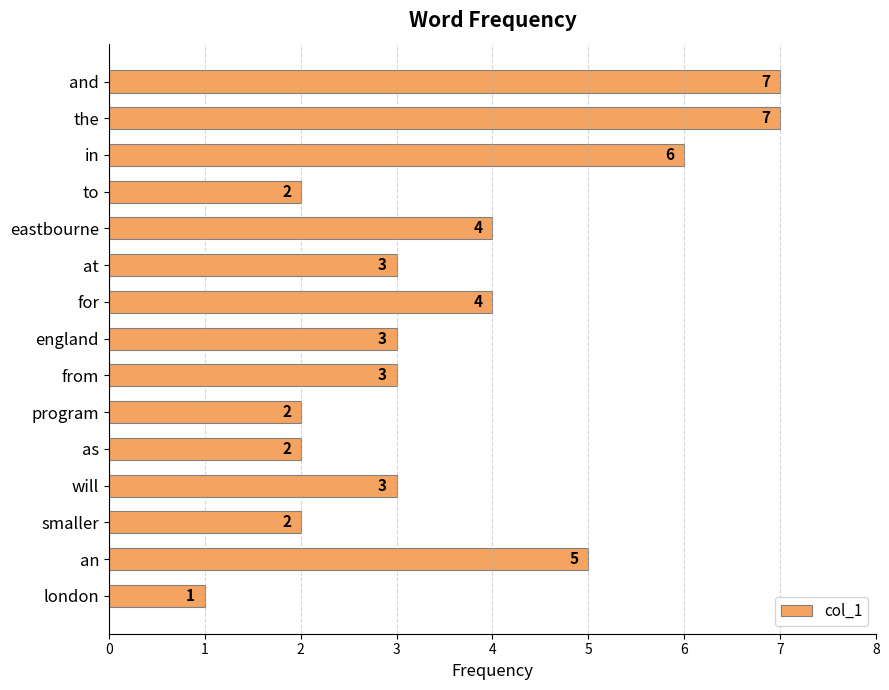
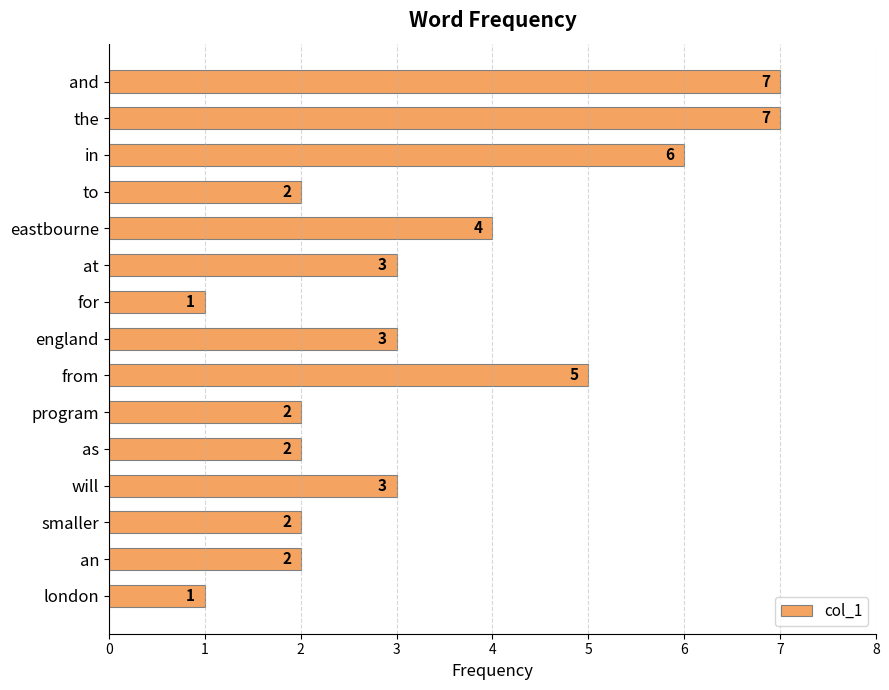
  {
    "and": 7,
    "the": 7,
    "in": 6,
    "to": 2,
    "eastbourne": 4,
    "at": 3,
-   "for": 4,
+   "for": 1,
    "england": 3,
-   "from": 3,
+   "from": 5,
    "program": 2,
    "as": 2,
    "will": 3,
    "smaller": 2,
-   "an": 5,
+   "an": 2,
    "london": 1
  }
